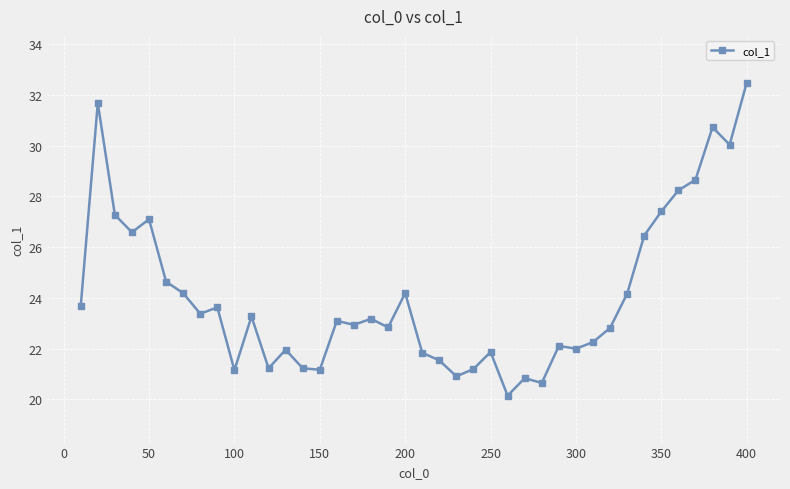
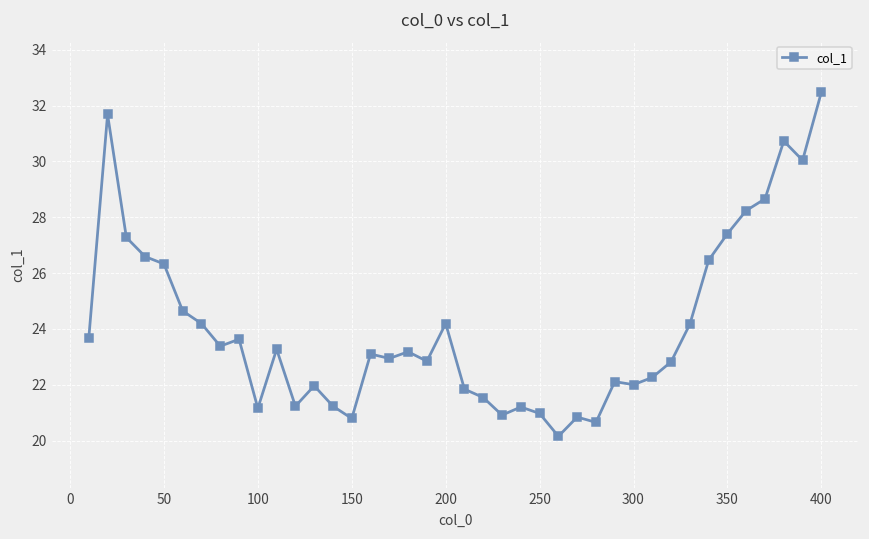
  {
-   "50": 27.1,
+   "50": 26.3,
    "100": 21.2,
-   "150": 21.2,
+   "150": 20.8,
    "200": 24.2,
-   "250": 21.9,
+   "250": 21.0,
    "300": 22.0,
    "350": 27.4,
    "400": 32.5
  }
